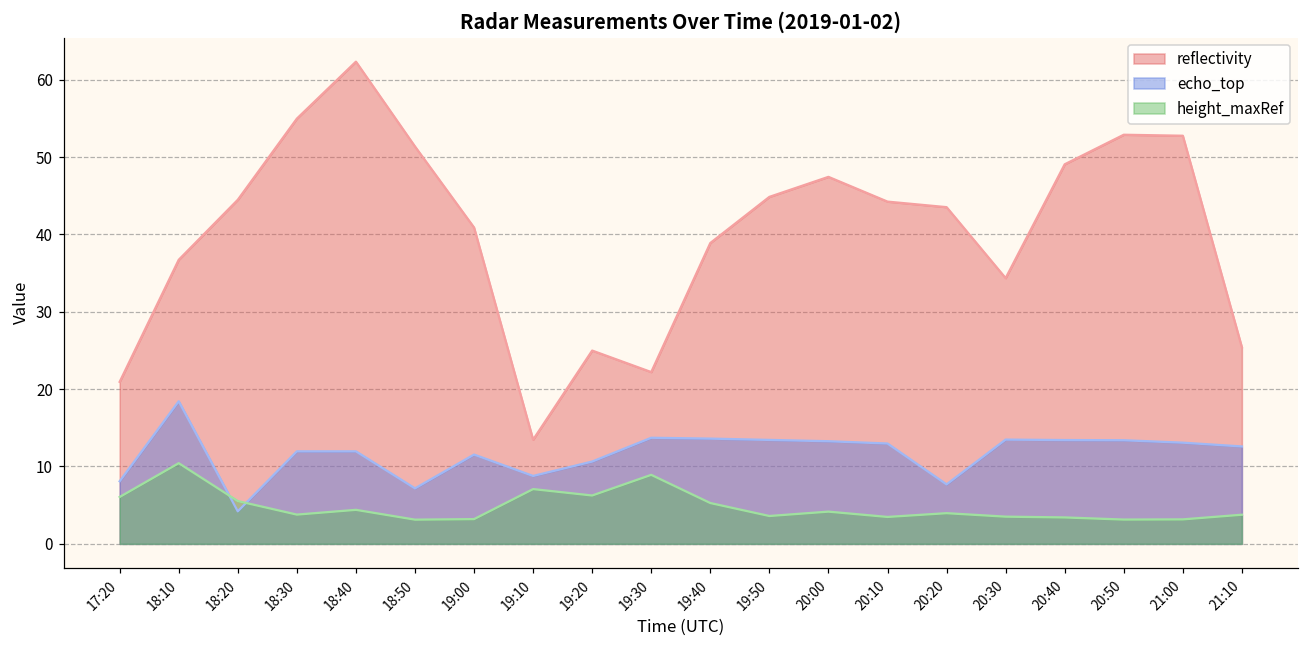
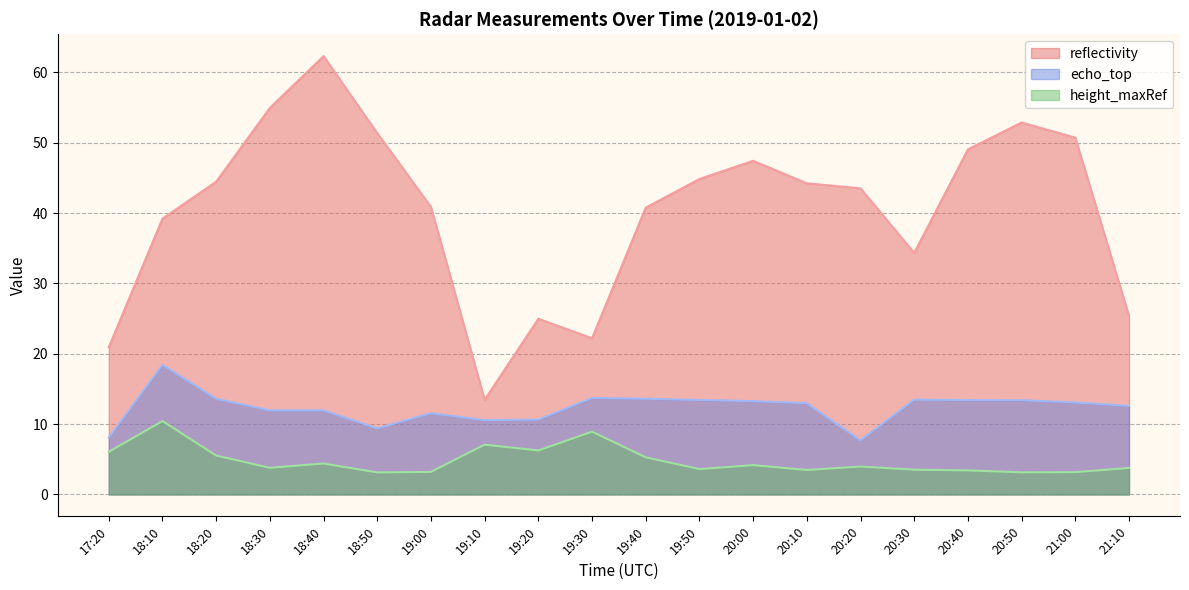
  {
    "reflectivity": {
      "17:20": 21,
-     "18:10": 37,
+     "18:10": 39,
      "18:20": 44,
      "18:30": 55,
      "18:40": 62,
      "18:50": 51,
      "19:00": 41,
      "19:10": 13,
      "19:20": 25,
      "19:30": 22,
-     "19:40": 39,
+     "19:40": 41,
      "19:50": 45,
      "20:00": 47,
      "20:10": 44,
      "20:20": 44,
      "20:30": 34,
      "20:40": 49,
      "20:50": 53,
-     "21:00": 53,
+     "21:00": 51,
      "21:10": 25
    },
    "echo_top": {
      "17:20": 8,
      "18:10": 18,
-     "18:20": 4,
+     "18:20": 14,
      "18:30": 12,
      "18:40": 12,
-     "18:50": 7,
+     "18:50": 9,
      "19:00": 12,
-     "19:10": 9,
+     "19:10": 11,
      "19:20": 11,
      "19:30": 14,
      "19:40": 14,
      "19:50": 13,
      "20:00": 13,
      "20:10": 13,
      "20:20": 8,
      "20:30": 13,
      "20:40": 13,
      "20:50": 13,
      "21:00": 13,
      "21:10": 13
    },
    "height_maxRef": {
      "17:20": 6,
      "18:10": 10,
      "18:20": 6,
      "18:30": 4,
      "18:40": 4,
      "18:50": 3,
      "19:00": 3,
      "19:10": 7,
      "19:20": 6,
      "19:30": 9,
      "19:40": 5,
      "19:50": 4,
      "20:00": 4,
      "20:10": 3,
      "20:20": 4,
      "20:30": 4,
      "20:40": 3,
      "20:50": 3,
      "21:00": 3,
      "21:10": 4
    }
  }
